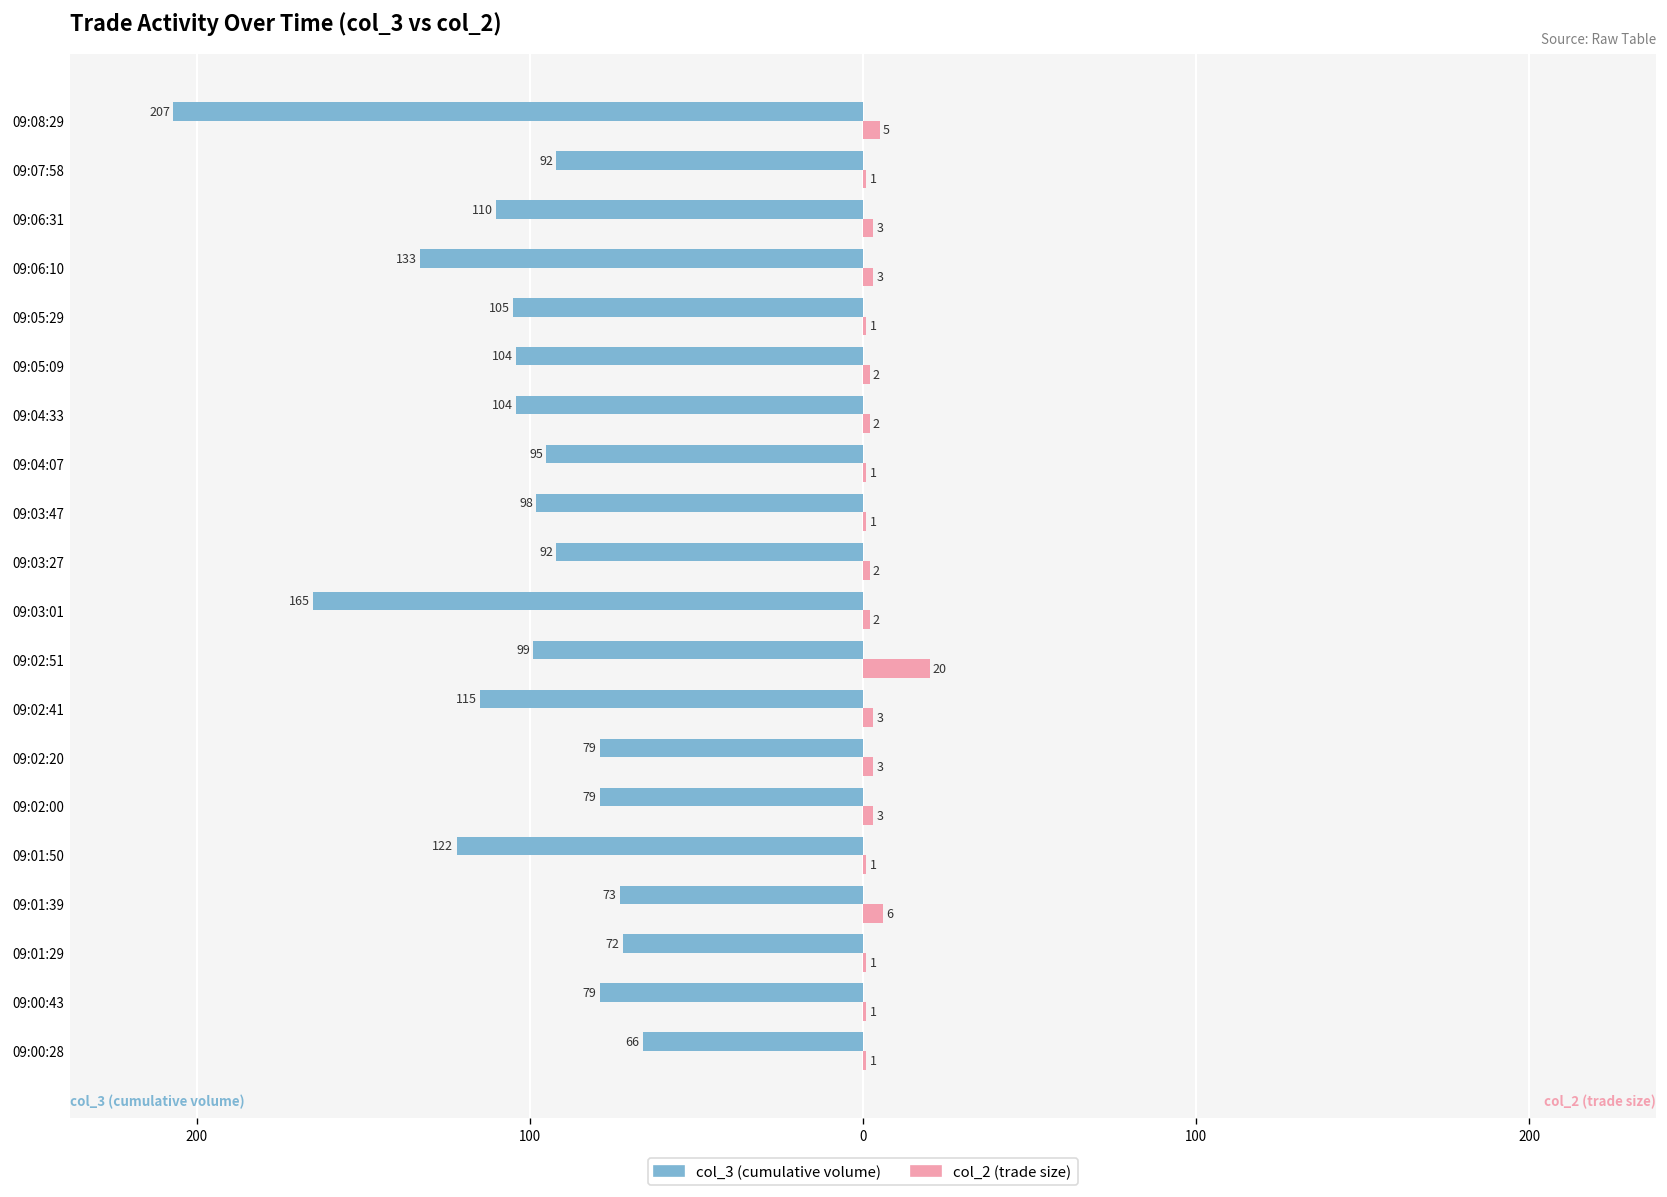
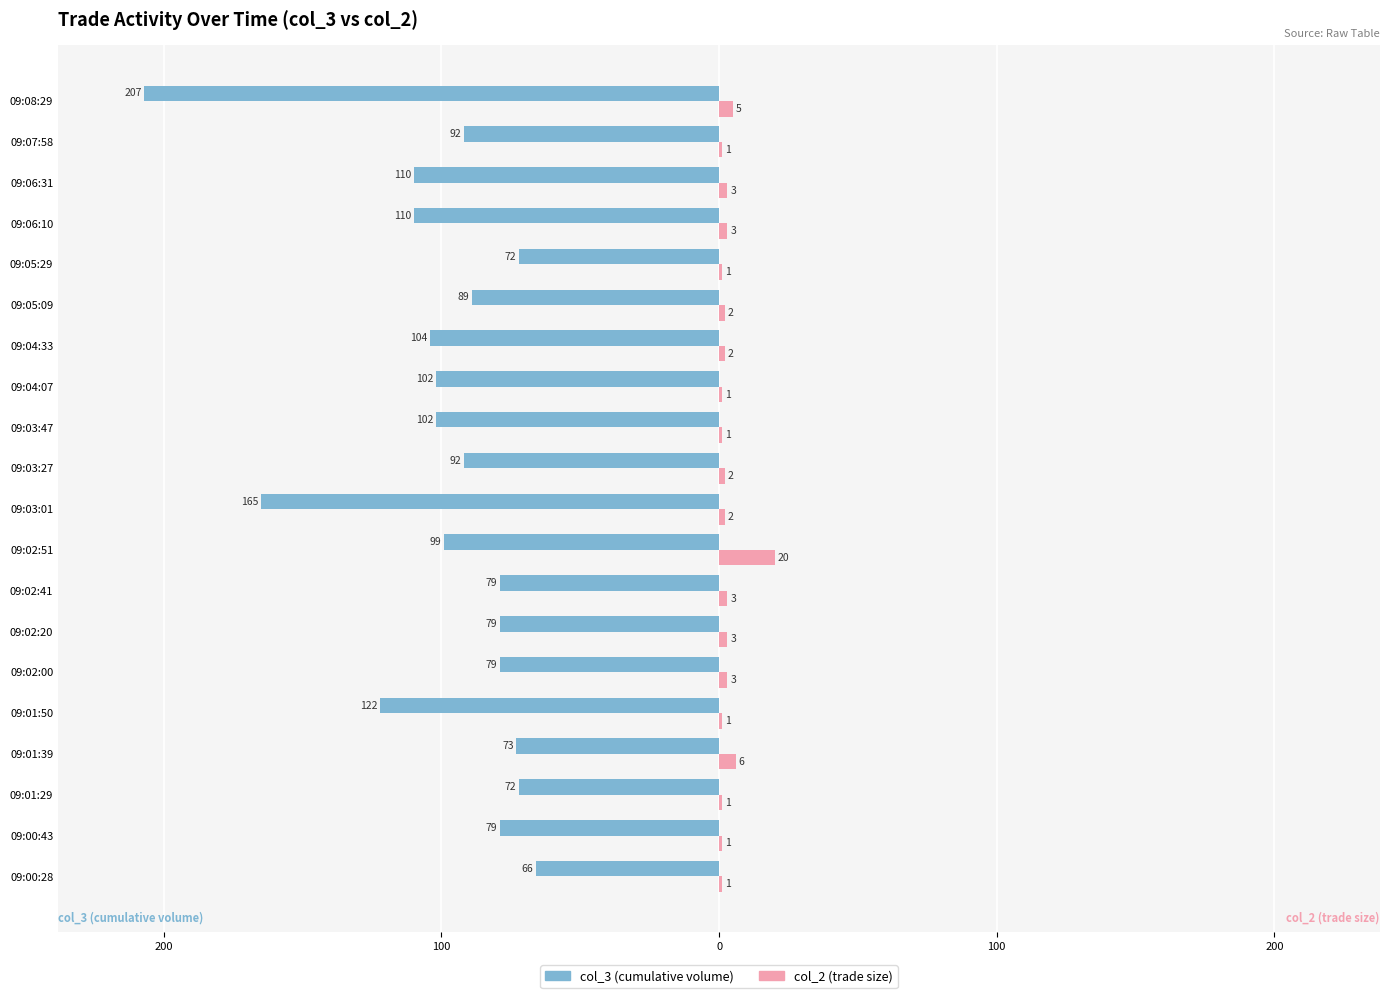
  {
    "col_3 (cumulative volume)": {
-     "09:06:10": 133,
-     "09:05:29": 105,
-     "09:05:09": 104,
-     "09:04:07": 95,
-     "09:03:47": 98,
-     "09:02:41": 115
+     "09:06:10": 110,
+     "09:05:29": 72,
+     "09:05:09": 89,
+     "09:04:07": 102,
+     "09:03:47": 102,
+     "09:02:41": 79
    },
    "col_2 (trade size)": {
      "09:08:29": 5,
      "09:07:58": 1,
      "09:06:31": 3,
      "09:06:10": 3,
      "09:05:29": 1,
      "09:05:09": 2,
      "09:04:33": 2,
      "09:04:07": 1,
      "09:03:47": 1,
      "09:03:27": 2,
      "09:03:01": 2,
      "09:02:51": 20,
      "09:02:41": 3,
      "09:02:20": 3,
      "09:02:00": 3,
      "09:01:50": 1,
      "09:01:39": 6,
      "09:01:29": 1,
      "09:00:43": 1,
      "09:00:28": 1
    }
  }
